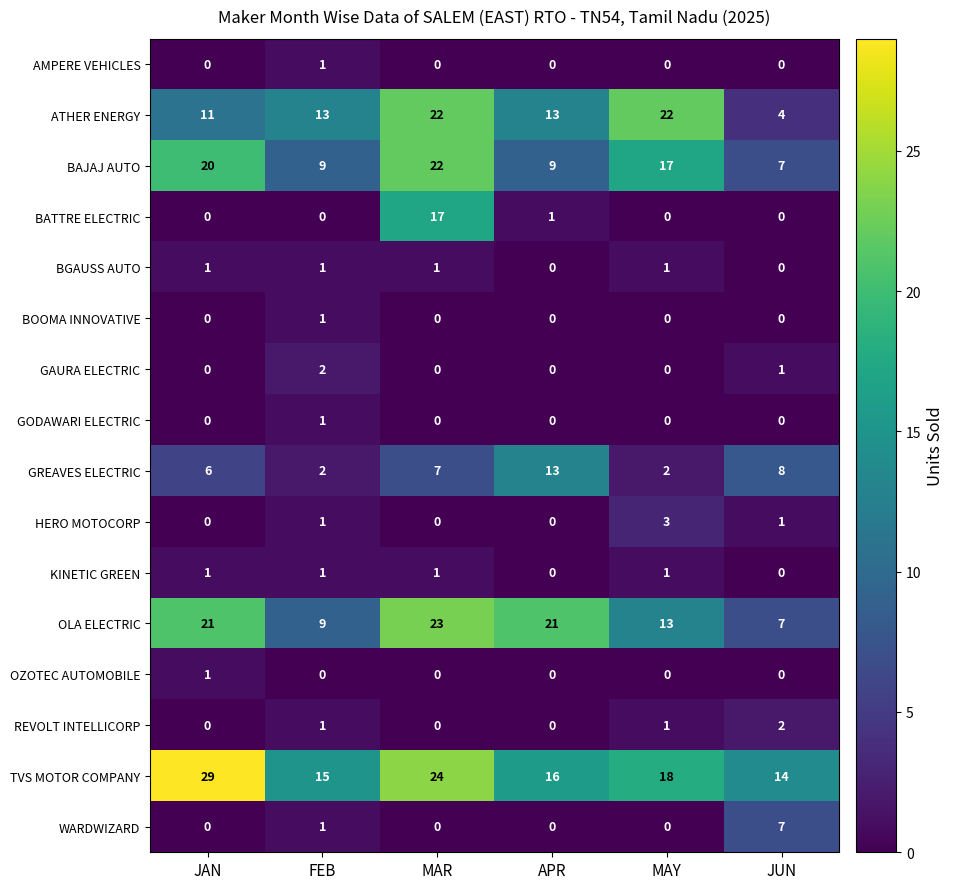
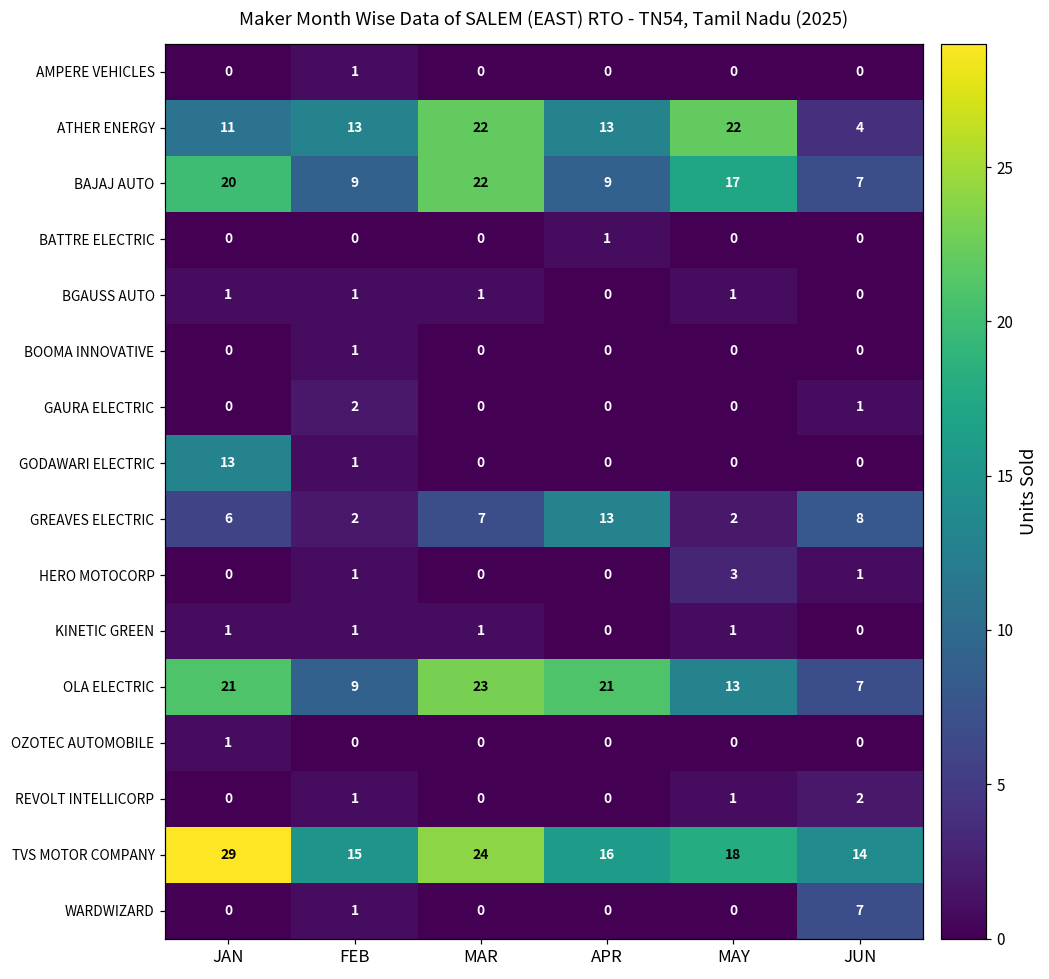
  {
    "AMPERE VEHICLES": {
      "JAN": 0,
      "FEB": 1,
      "MAR": 0,
      "APR": 0,
      "MAY": 0,
      "JUN": 0
    },
    "ATHER ENERGY": {
      "JAN": 11,
      "FEB": 13,
      "MAR": 22,
      "APR": 13,
      "MAY": 22,
      "JUN": 4
    },
    "BAJAJ AUTO": {
      "JAN": 20,
      "FEB": 9,
      "MAR": 22,
      "APR": 9,
      "MAY": 17,
      "JUN": 7
    },
    "BATTRE ELECTRIC": {
      "JAN": 0,
      "FEB": 0,
-     "MAR": 17,
+     "MAR": 0,
      "APR": 1,
      "MAY": 0,
      "JUN": 0
    },
    "BGAUSS AUTO": {
      "JAN": 1,
      "FEB": 1,
      "MAR": 1,
      "APR": 0,
      "MAY": 1,
      "JUN": 0
    },
    "BOOMA INNOVATIVE": {
      "JAN": 0,
      "FEB": 1,
      "MAR": 0,
      "APR": 0,
      "MAY": 0,
      "JUN": 0
    },
    "GAURA ELECTRIC": {
      "JAN": 0,
      "FEB": 2,
      "MAR": 0,
      "APR": 0,
      "MAY": 0,
      "JUN": 1
    },
    "GODAWARI ELECTRIC": {
-     "JAN": 0,
+     "JAN": 13,
      "FEB": 1,
      "MAR": 0,
      "APR": 0,
      "MAY": 0,
      "JUN": 0
    },
    "GREAVES ELECTRIC": {
      "JAN": 6,
      "FEB": 2,
      "MAR": 7,
      "APR": 13,
      "MAY": 2,
      "JUN": 8
    },
    "HERO MOTOCORP": {
      "JAN": 0,
      "FEB": 1,
      "MAR": 0,
      "APR": 0,
      "MAY": 3,
      "JUN": 1
    },
    "KINETIC GREEN": {
      "JAN": 1,
      "FEB": 1,
      "MAR": 1,
      "APR": 0,
      "MAY": 1,
      "JUN": 0
    },
    "OLA ELECTRIC": {
      "JAN": 21,
      "FEB": 9,
      "MAR": 23,
      "APR": 21,
      "MAY": 13,
      "JUN": 7
    },
    "OZOTEC AUTOMOBILE": {
      "JAN": 1,
      "FEB": 0,
      "MAR": 0,
      "APR": 0,
      "MAY": 0,
      "JUN": 0
    },
    "REVOLT INTELLICORP": {
      "JAN": 0,
      "FEB": 1,
      "MAR": 0,
      "APR": 0,
      "MAY": 1,
      "JUN": 2
    },
    "TVS MOTOR COMPANY": {
      "JAN": 29,
      "FEB": 15,
      "MAR": 24,
      "APR": 16,
      "MAY": 18,
      "JUN": 14
    },
    "WARDWIZARD": {
      "JAN": 0,
      "FEB": 1,
      "MAR": 0,
      "APR": 0,
      "MAY": 0,
      "JUN": 7
    }
  }
